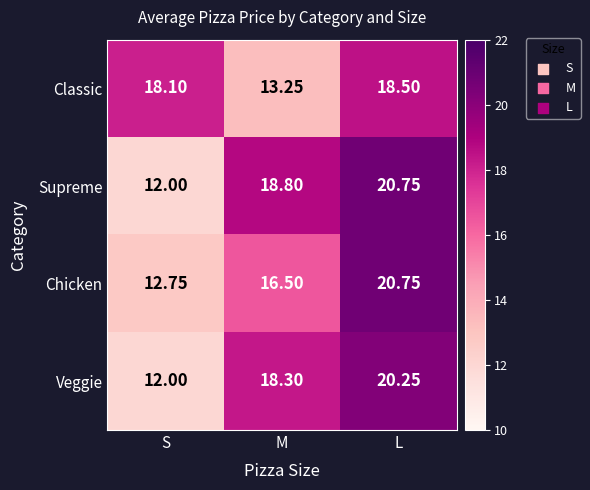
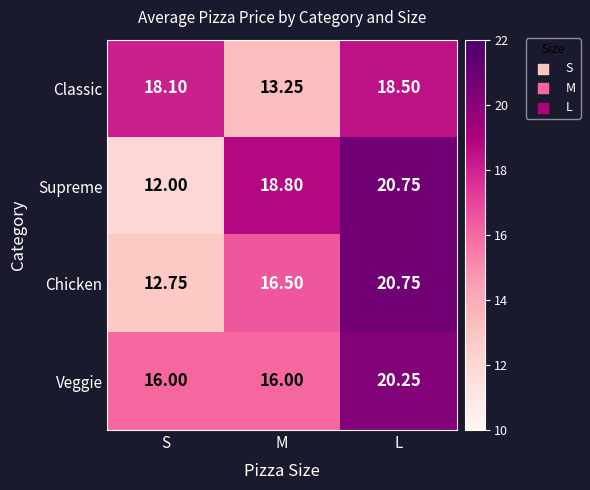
  {
    "Classic": {
      "S": 18.10,
      "M": 13.25,
      "L": 18.50
    },
    "Supreme": {
      "S": 12.00,
      "M": 18.80,
      "L": 20.75
    },
    "Chicken": {
      "S": 12.75,
      "M": 16.50,
      "L": 20.75
    },
    "Veggie": {
-     "S": 12.00,
-     "M": 18.30,
+     "S": 16.00,
+     "M": 16.00,
      "L": 20.25
    }
  }
